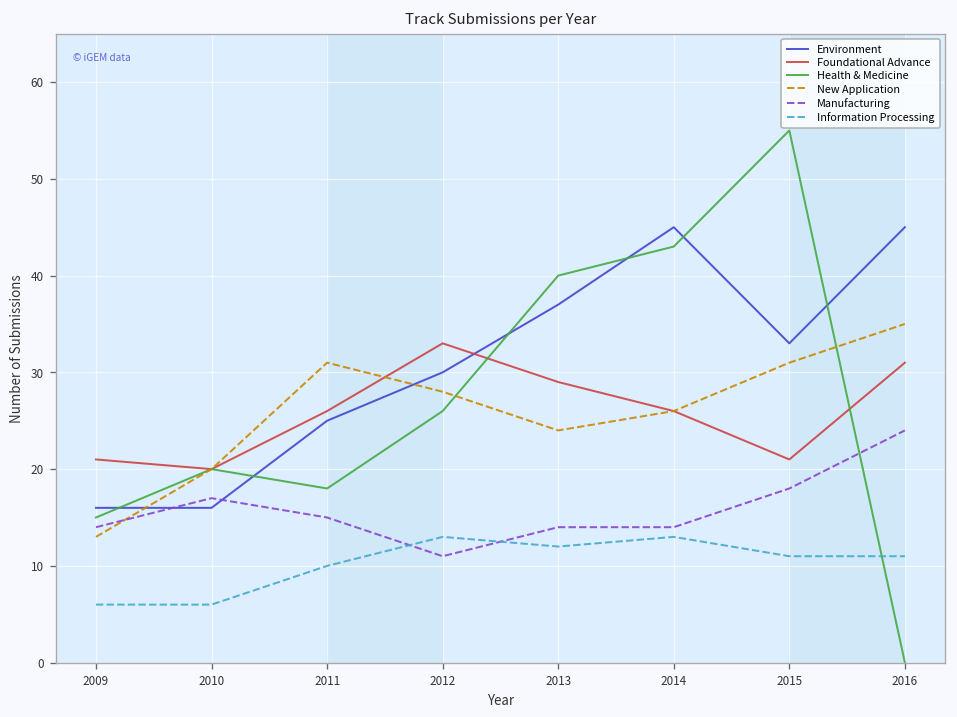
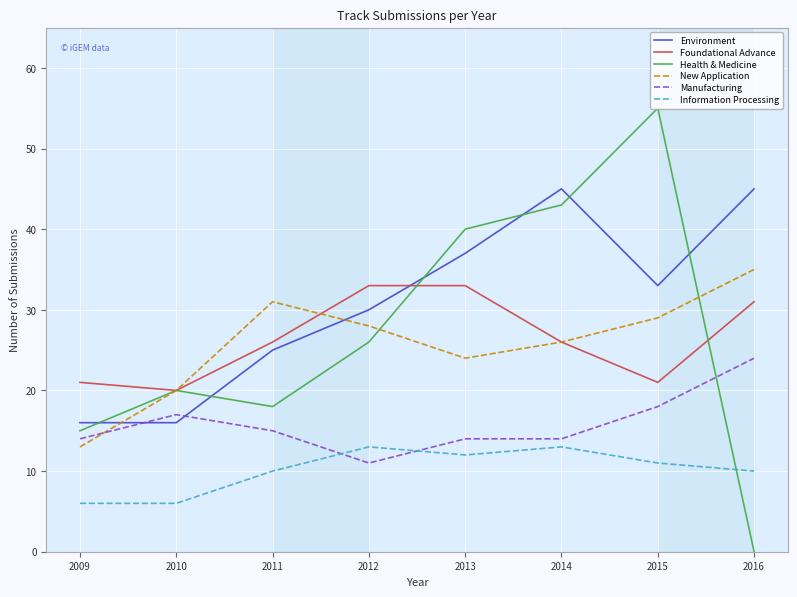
  {
    "Environment": {
      "2009": 16,
      "2010": 16,
      "2011": 25,
      "2012": 30,
      "2013": 37,
      "2014": 45,
      "2015": 33,
      "2016": 45
    },
    "Foundational Advance": {
      "2009": 21,
      "2011": 26,
      "2012": 33,
-     "2013": 29,
+     "2013": 33,
      "2015": 21,
      "2016": 31
    },
    "Health & Medicine": {
      "2009": 15,
      "2011": 18,
      "2012": 26,
      "2013": 40,
      "2014": 43,
      "2016": 0
    },
    "New Application": {
      "2009": 13,
      "2011": 31,
      "2012": 28,
      "2013": 24,
-     "2015": 31,
+     "2015": 29,
      "2016": 35
    },
    "Manufacturing": {
      "2009": 14,
      "2010": 17,
      "2011": 15,
      "2012": 11,
      "2013": 14,
      "2014": 14,
      "2015": 18,
      "2016": 24
    },
    "Information Processing": {
      "2009": 6,
      "2010": 6,
      "2011": 10,
      "2012": 13,
      "2013": 12,
      "2014": 13,
      "2015": 11,
-     "2016": 11
+     "2016": 10
    }
  }
